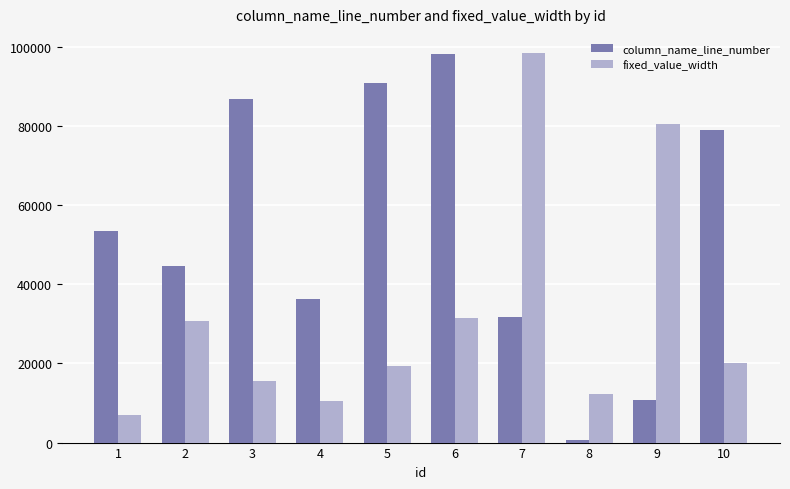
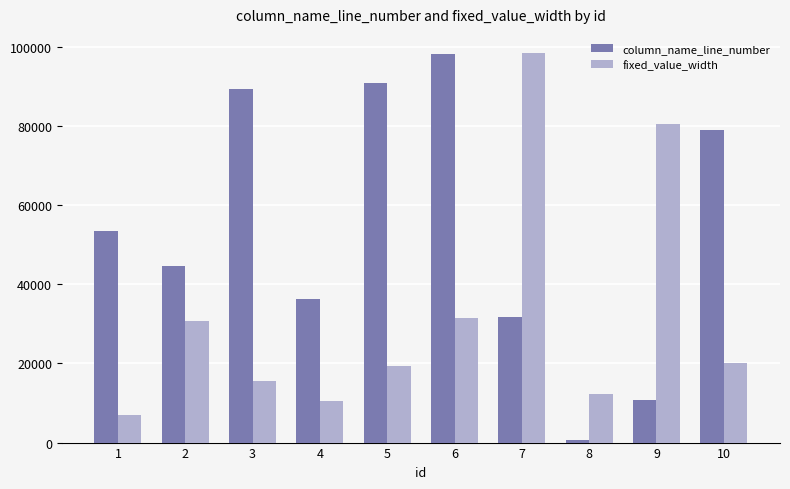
  {
    "column_name_line_number": {
      "1": 53000,
      "2": 45000,
-     "3": 87000,
+     "3": 89000,
      "4": 36000,
      "5": 91000,
      "6": 98000,
      "7": 32000,
      "8": 1000,
      "9": 11000,
      "10": 79000
    },
    "fixed_value_width": {
      "1": 7000,
      "2": 31000,
      "3": 16000,
      "4": 11000,
      "5": 19000,
      "6": 32000,
      "7": 98000,
      "8": 12000,
      "9": 81000,
      "10": 20000
    }
  }
